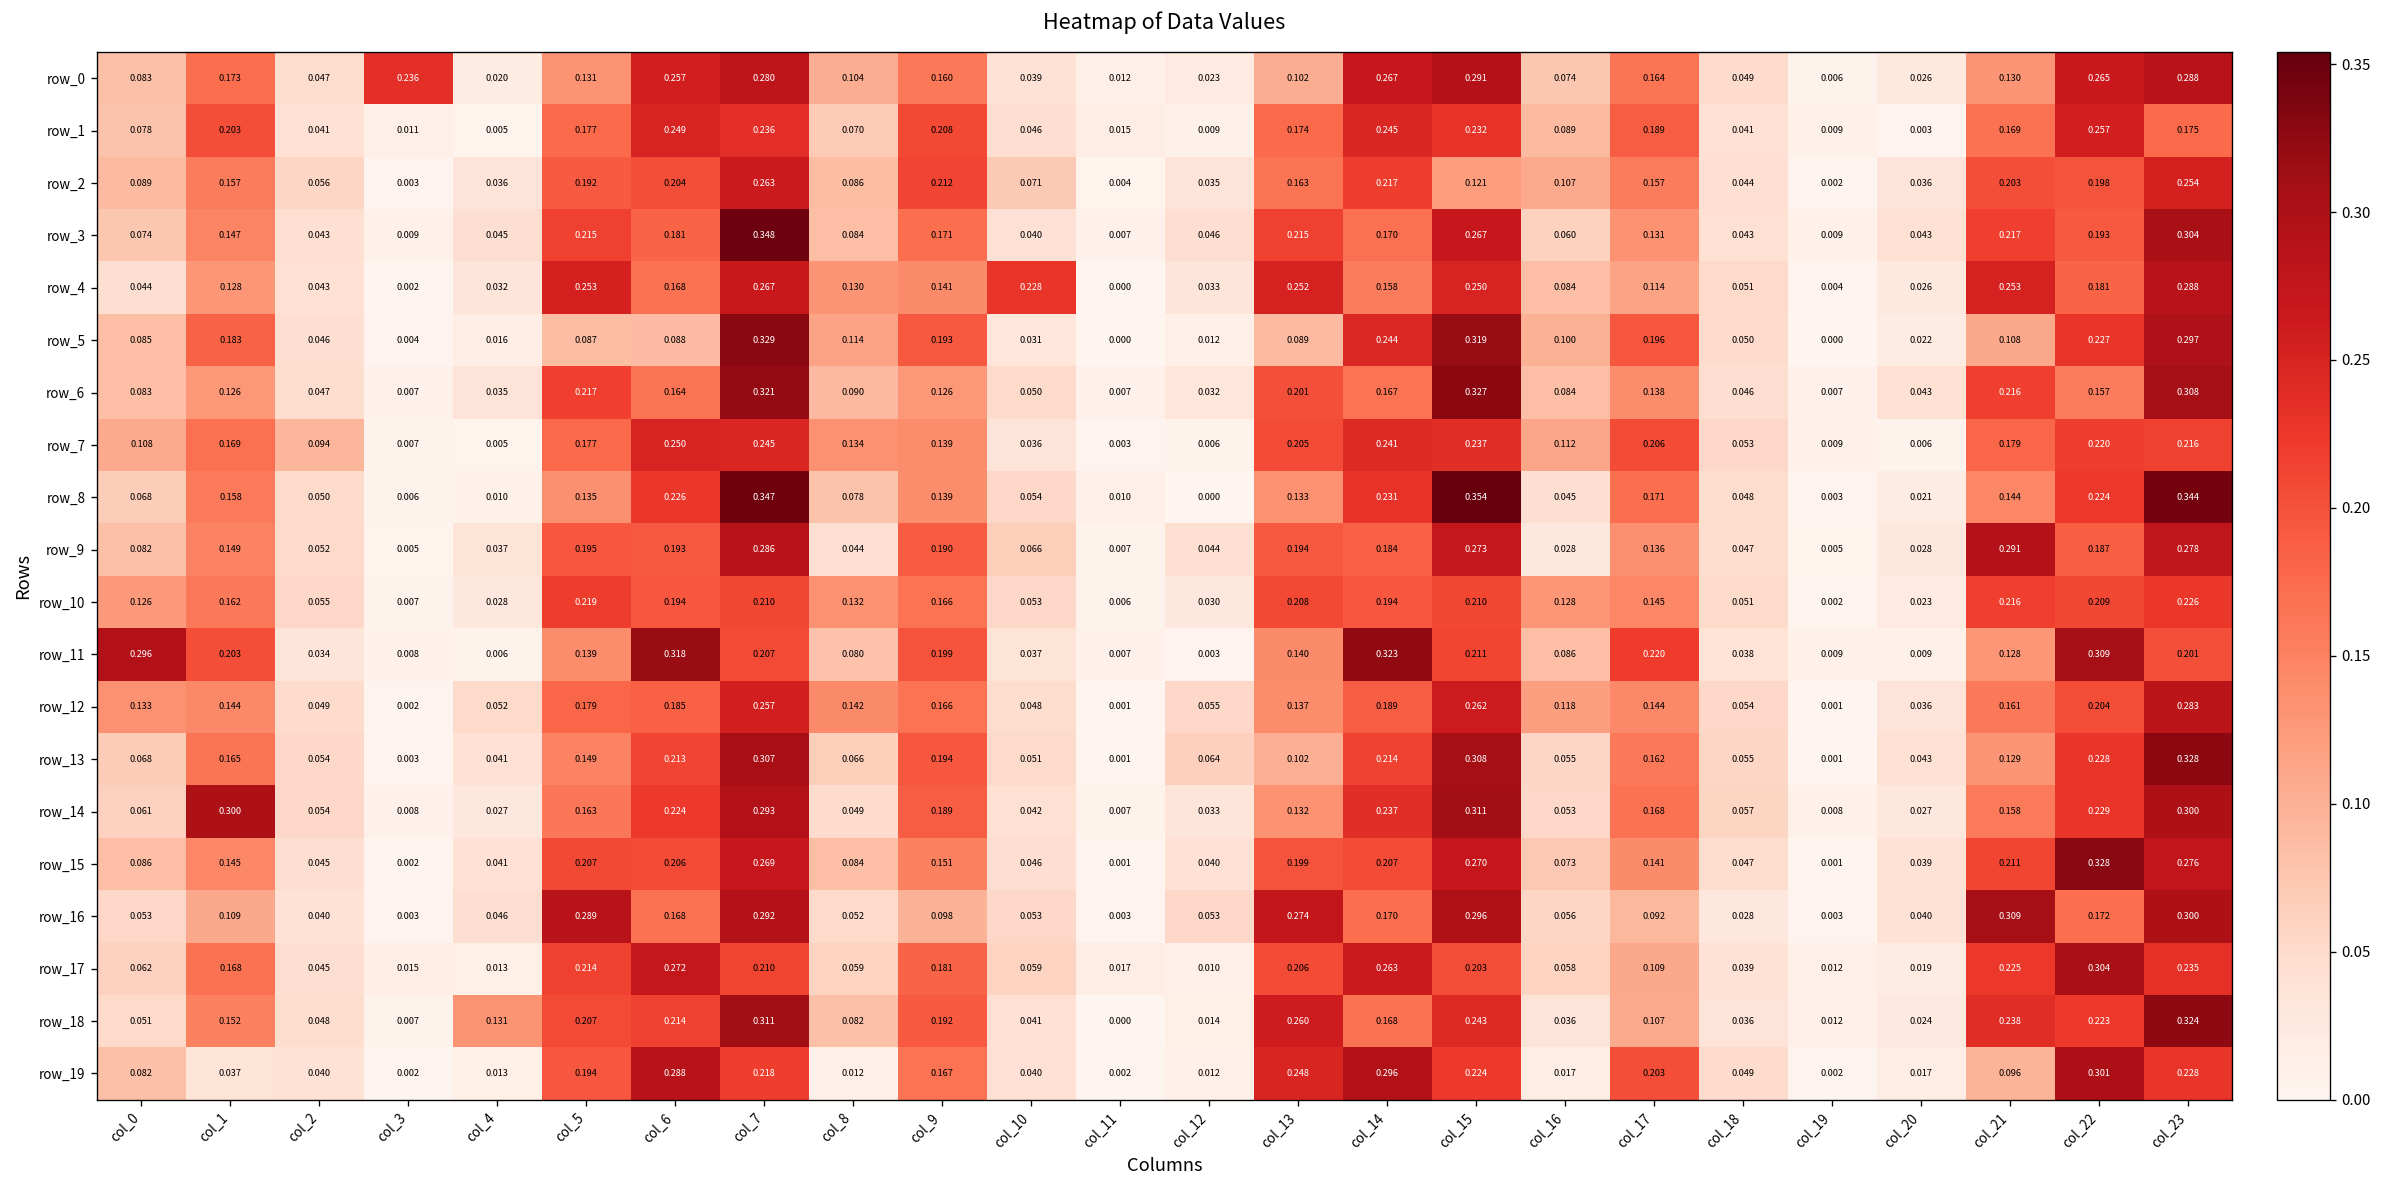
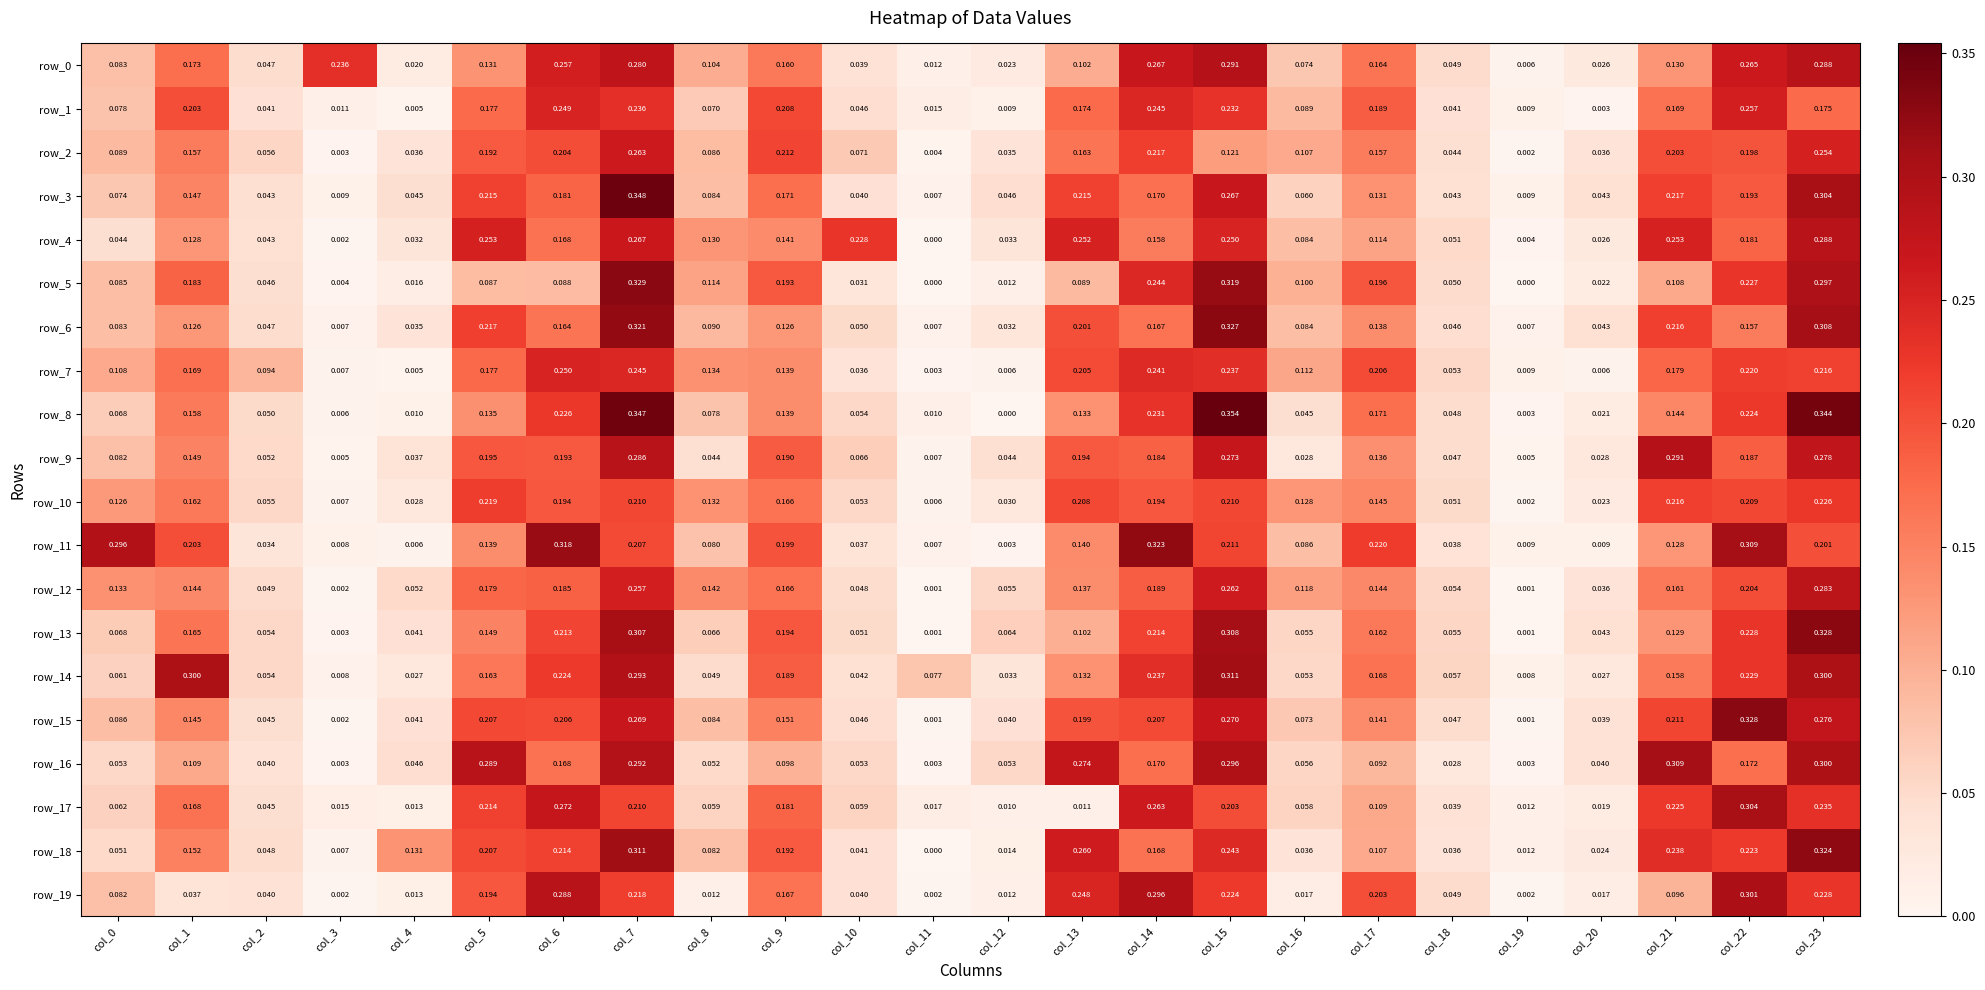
  {
    "row_14": {
      "col_0": 0.061,
      "col_1": 0.300,
      "col_2": 0.054,
      "col_3": 0.008,
      "col_4": 0.027,
      "col_5": 0.163,
      "col_6": 0.224,
      "col_7": 0.293,
      "col_8": 0.049,
      "col_9": 0.189,
      "col_10": 0.042,
-     "col_11": 0.007,
+     "col_11": 0.077,
      "col_12": 0.033,
      "col_13": 0.132,
      "col_14": 0.237,
      "col_15": 0.311,
      "col_16": 0.053,
      "col_17": 0.168,
      "col_18": 0.057,
      "col_19": 0.008,
      "col_20": 0.027,
      "col_21": 0.158,
      "col_22": 0.229,
      "col_23": 0.300
    },
    "row_17": {
      "col_0": 0.062,
      "col_1": 0.168,
      "col_2": 0.045,
      "col_3": 0.015,
      "col_4": 0.013,
      "col_5": 0.214,
      "col_6": 0.272,
      "col_7": 0.210,
      "col_8": 0.059,
      "col_9": 0.181,
      "col_10": 0.059,
      "col_11": 0.017,
      "col_12": 0.010,
-     "col_13": 0.206,
+     "col_13": 0.011,
      "col_14": 0.263,
      "col_15": 0.203,
      "col_16": 0.058,
      "col_17": 0.109,
      "col_18": 0.039,
      "col_19": 0.012,
      "col_20": 0.019,
      "col_21": 0.225,
      "col_22": 0.304,
      "col_23": 0.235
    }
  }
